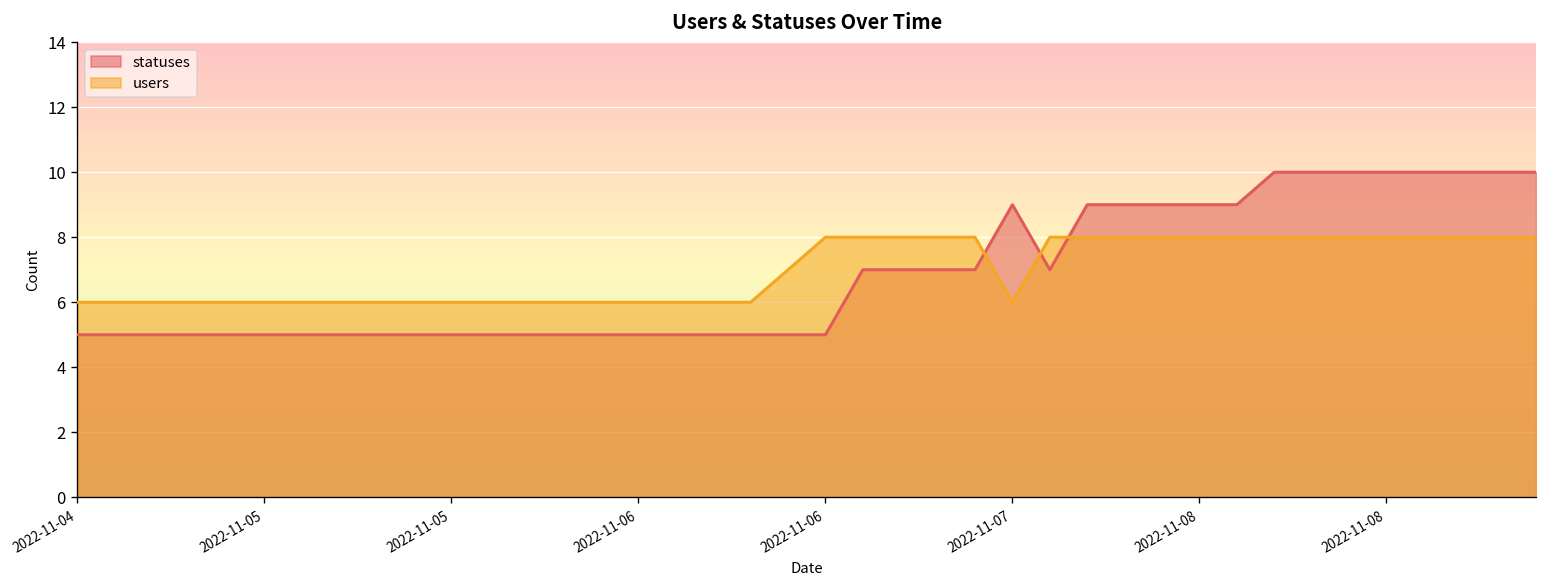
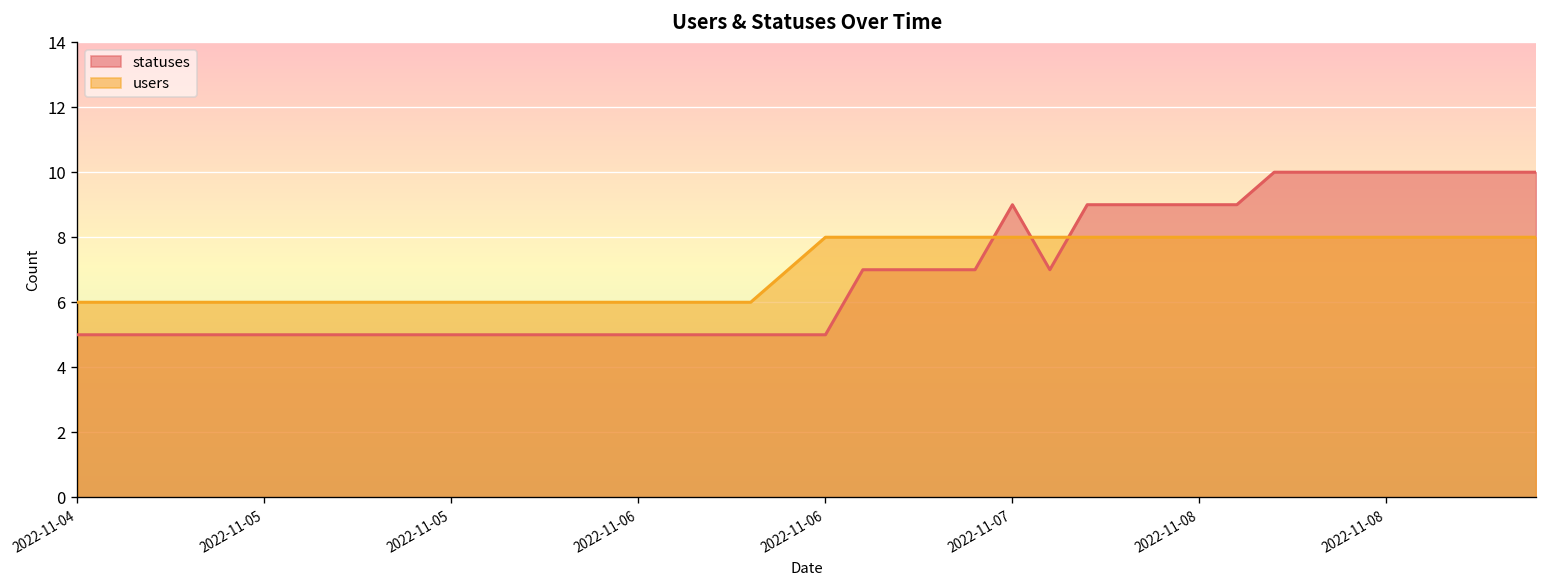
  {
    "statuses": {
      "2022-11-04": 5,
      "2022-11-07": 9
    },
    "users": {
      "2022-11-04": 6,
-     "2022-11-07": 6
+     "2022-11-07": 8
    }
  }
